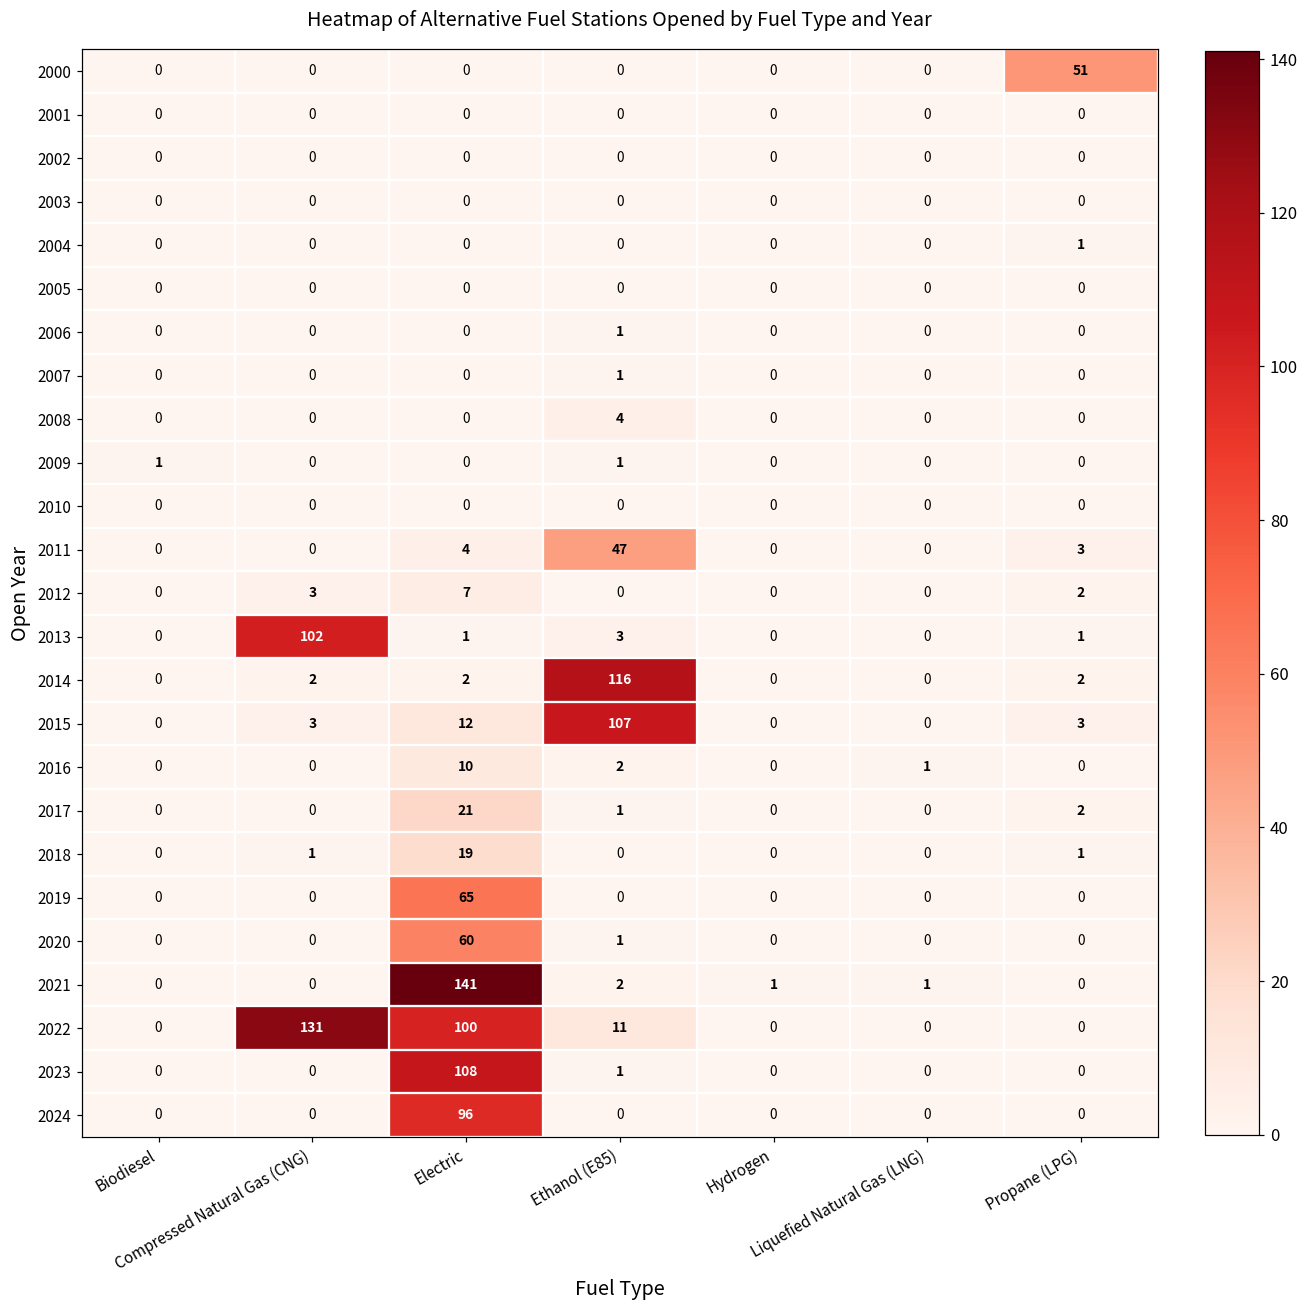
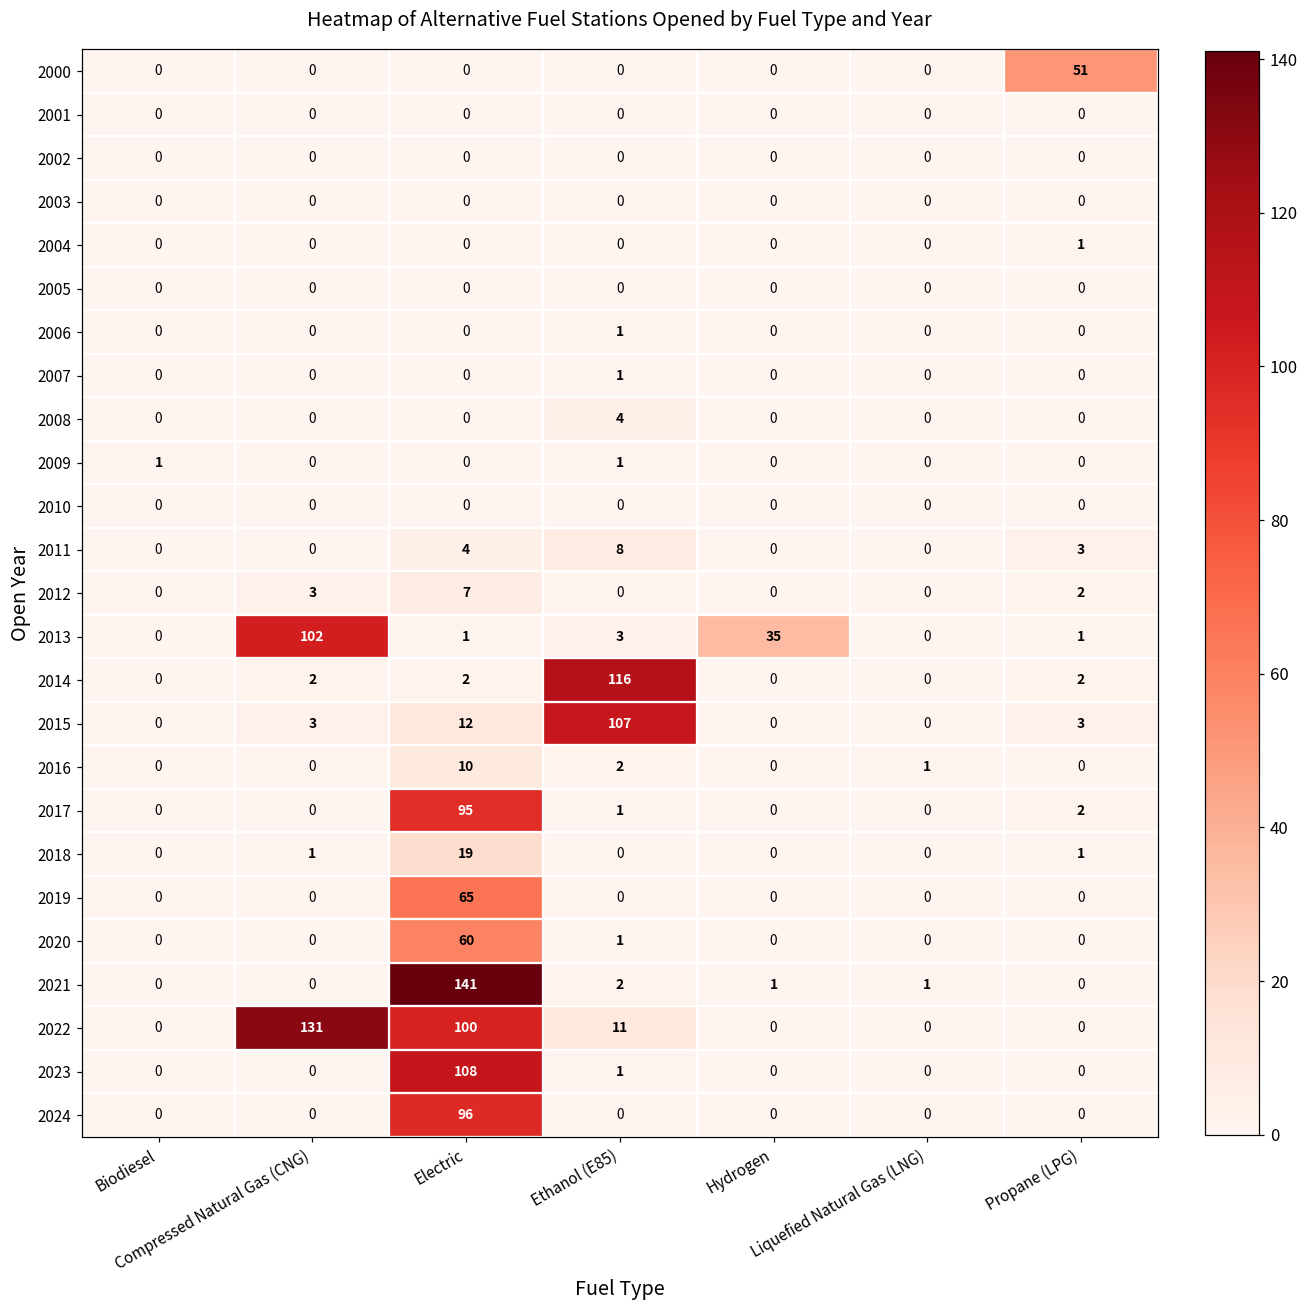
  {
    "2000": {
      "Biodiesel": 0,
      "Compressed Natural Gas (CNG)": 0,
      "Electric": 0,
      "Ethanol (E85)": 0,
      "Hydrogen": 0,
      "Liquefied Natural Gas (LNG)": 0,
      "Propane (LPG)": 51
    },
    "2001": {
      "Biodiesel": 0,
      "Compressed Natural Gas (CNG)": 0,
      "Electric": 0,
      "Ethanol (E85)": 0,
      "Hydrogen": 0,
      "Liquefied Natural Gas (LNG)": 0,
      "Propane (LPG)": 0
    },
    "2002": {
      "Biodiesel": 0,
      "Compressed Natural Gas (CNG)": 0,
      "Electric": 0,
      "Ethanol (E85)": 0,
      "Hydrogen": 0,
      "Liquefied Natural Gas (LNG)": 0,
      "Propane (LPG)": 0
    },
    "2003": {
      "Biodiesel": 0,
      "Compressed Natural Gas (CNG)": 0,
      "Electric": 0,
      "Ethanol (E85)": 0,
      "Hydrogen": 0,
      "Liquefied Natural Gas (LNG)": 0,
      "Propane (LPG)": 0
    },
    "2004": {
      "Biodiesel": 0,
      "Compressed Natural Gas (CNG)": 0,
      "Electric": 0,
      "Ethanol (E85)": 0,
      "Hydrogen": 0,
      "Liquefied Natural Gas (LNG)": 0,
      "Propane (LPG)": 1
    },
    "2005": {
      "Biodiesel": 0,
      "Compressed Natural Gas (CNG)": 0,
      "Electric": 0,
      "Ethanol (E85)": 0,
      "Hydrogen": 0,
      "Liquefied Natural Gas (LNG)": 0,
      "Propane (LPG)": 0
    },
    "2006": {
      "Biodiesel": 0,
      "Compressed Natural Gas (CNG)": 0,
      "Electric": 0,
      "Ethanol (E85)": 1,
      "Hydrogen": 0,
      "Liquefied Natural Gas (LNG)": 0,
      "Propane (LPG)": 0
    },
    "2007": {
      "Biodiesel": 0,
      "Compressed Natural Gas (CNG)": 0,
      "Electric": 0,
      "Ethanol (E85)": 1,
      "Hydrogen": 0,
      "Liquefied Natural Gas (LNG)": 0,
      "Propane (LPG)": 0
    },
    "2008": {
      "Biodiesel": 0,
      "Compressed Natural Gas (CNG)": 0,
      "Electric": 0,
      "Ethanol (E85)": 4,
      "Hydrogen": 0,
      "Liquefied Natural Gas (LNG)": 0,
      "Propane (LPG)": 0
    },
    "2009": {
      "Biodiesel": 1,
      "Compressed Natural Gas (CNG)": 0,
      "Electric": 0,
      "Ethanol (E85)": 1,
      "Hydrogen": 0,
      "Liquefied Natural Gas (LNG)": 0,
      "Propane (LPG)": 0
    },
    "2010": {
      "Biodiesel": 0,
      "Compressed Natural Gas (CNG)": 0,
      "Electric": 0,
      "Ethanol (E85)": 0,
      "Hydrogen": 0,
      "Liquefied Natural Gas (LNG)": 0,
      "Propane (LPG)": 0
    },
    "2011": {
      "Biodiesel": 0,
      "Compressed Natural Gas (CNG)": 0,
      "Electric": 4,
-     "Ethanol (E85)": 47,
+     "Ethanol (E85)": 8,
      "Hydrogen": 0,
      "Liquefied Natural Gas (LNG)": 0,
      "Propane (LPG)": 3
    },
    "2012": {
      "Biodiesel": 0,
      "Compressed Natural Gas (CNG)": 3,
      "Electric": 7,
      "Ethanol (E85)": 0,
      "Hydrogen": 0,
      "Liquefied Natural Gas (LNG)": 0,
      "Propane (LPG)": 2
    },
    "2013": {
      "Biodiesel": 0,
      "Compressed Natural Gas (CNG)": 102,
      "Electric": 1,
      "Ethanol (E85)": 3,
-     "Hydrogen": 0,
+     "Hydrogen": 35,
      "Liquefied Natural Gas (LNG)": 0,
      "Propane (LPG)": 1
    },
    "2014": {
      "Biodiesel": 0,
      "Compressed Natural Gas (CNG)": 2,
      "Electric": 2,
      "Ethanol (E85)": 116,
      "Hydrogen": 0,
      "Liquefied Natural Gas (LNG)": 0,
      "Propane (LPG)": 2
    },
    "2015": {
      "Biodiesel": 0,
      "Compressed Natural Gas (CNG)": 3,
      "Electric": 12,
      "Ethanol (E85)": 107,
      "Hydrogen": 0,
      "Liquefied Natural Gas (LNG)": 0,
      "Propane (LPG)": 3
    },
    "2016": {
      "Biodiesel": 0,
      "Compressed Natural Gas (CNG)": 0,
      "Electric": 10,
      "Ethanol (E85)": 2,
      "Hydrogen": 0,
      "Liquefied Natural Gas (LNG)": 1,
      "Propane (LPG)": 0
    },
    "2017": {
      "Biodiesel": 0,
      "Compressed Natural Gas (CNG)": 0,
-     "Electric": 21,
+     "Electric": 95,
      "Ethanol (E85)": 1,
      "Hydrogen": 0,
      "Liquefied Natural Gas (LNG)": 0,
      "Propane (LPG)": 2
    },
    "2018": {
      "Biodiesel": 0,
      "Compressed Natural Gas (CNG)": 1,
      "Electric": 19,
      "Ethanol (E85)": 0,
      "Hydrogen": 0,
      "Liquefied Natural Gas (LNG)": 0,
      "Propane (LPG)": 1
    },
    "2019": {
      "Biodiesel": 0,
      "Compressed Natural Gas (CNG)": 0,
      "Electric": 65,
      "Ethanol (E85)": 0,
      "Hydrogen": 0,
      "Liquefied Natural Gas (LNG)": 0,
      "Propane (LPG)": 0
    },
    "2020": {
      "Biodiesel": 0,
      "Compressed Natural Gas (CNG)": 0,
      "Electric": 60,
      "Ethanol (E85)": 1,
      "Hydrogen": 0,
      "Liquefied Natural Gas (LNG)": 0,
      "Propane (LPG)": 0
    },
    "2021": {
      "Biodiesel": 0,
      "Compressed Natural Gas (CNG)": 0,
      "Electric": 141,
      "Ethanol (E85)": 2,
      "Hydrogen": 1,
      "Liquefied Natural Gas (LNG)": 1,
      "Propane (LPG)": 0
    },
    "2022": {
      "Biodiesel": 0,
      "Compressed Natural Gas (CNG)": 131,
      "Electric": 100,
      "Ethanol (E85)": 11,
      "Hydrogen": 0,
      "Liquefied Natural Gas (LNG)": 0,
      "Propane (LPG)": 0
    },
    "2023": {
      "Biodiesel": 0,
      "Compressed Natural Gas (CNG)": 0,
      "Electric": 108,
      "Ethanol (E85)": 1,
      "Hydrogen": 0,
      "Liquefied Natural Gas (LNG)": 0,
      "Propane (LPG)": 0
    },
    "2024": {
      "Biodiesel": 0,
      "Compressed Natural Gas (CNG)": 0,
      "Electric": 96,
      "Ethanol (E85)": 0,
      "Hydrogen": 0,
      "Liquefied Natural Gas (LNG)": 0,
      "Propane (LPG)": 0
    }
  }
